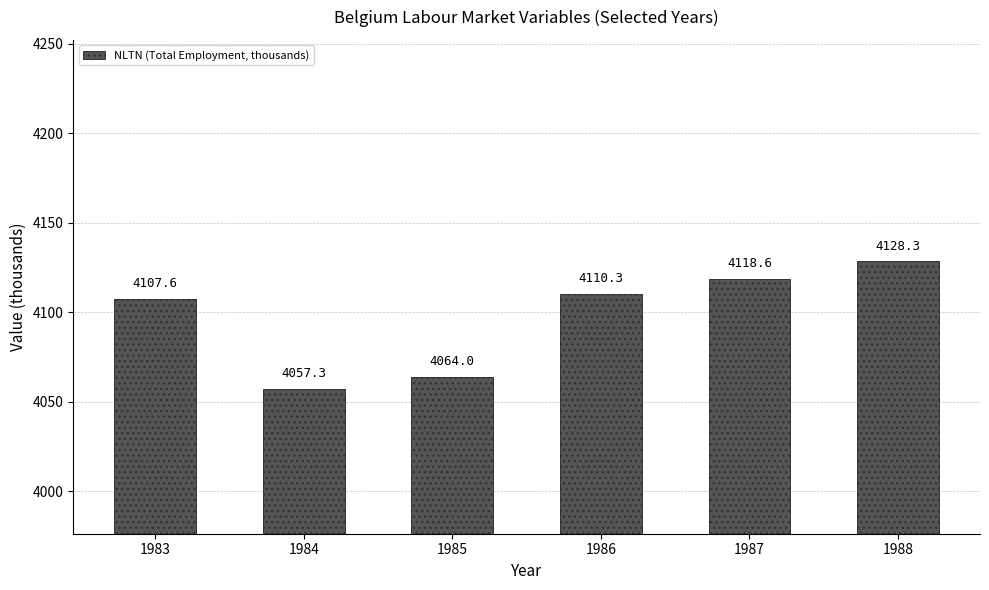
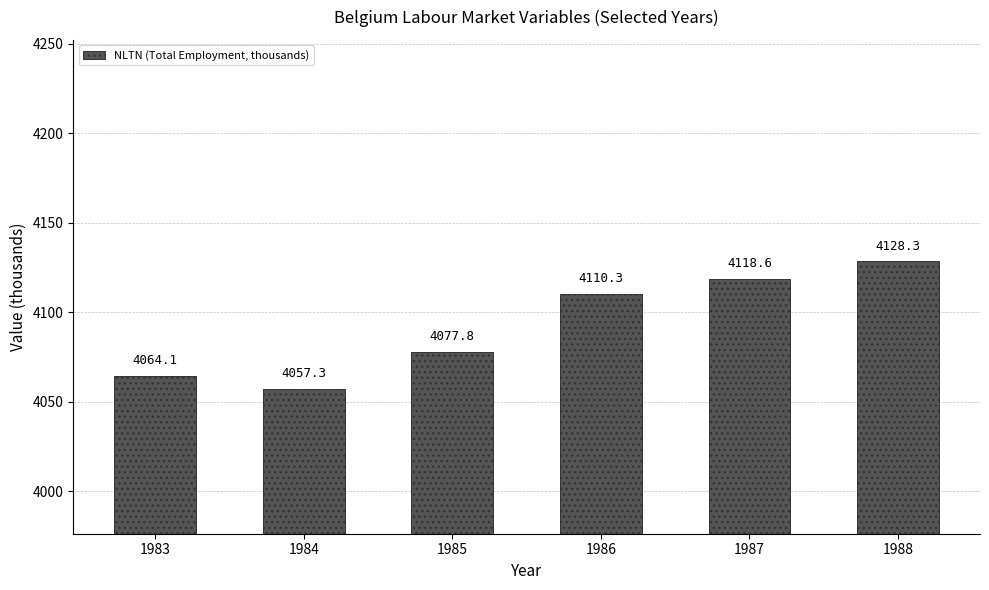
  {
-   "1983": 4107.6,
+   "1983": 4064.1,
    "1984": 4057.3,
-   "1985": 4064.0,
+   "1985": 4077.8,
    "1986": 4110.3,
    "1987": 4118.6,
    "1988": 4128.3
  }
